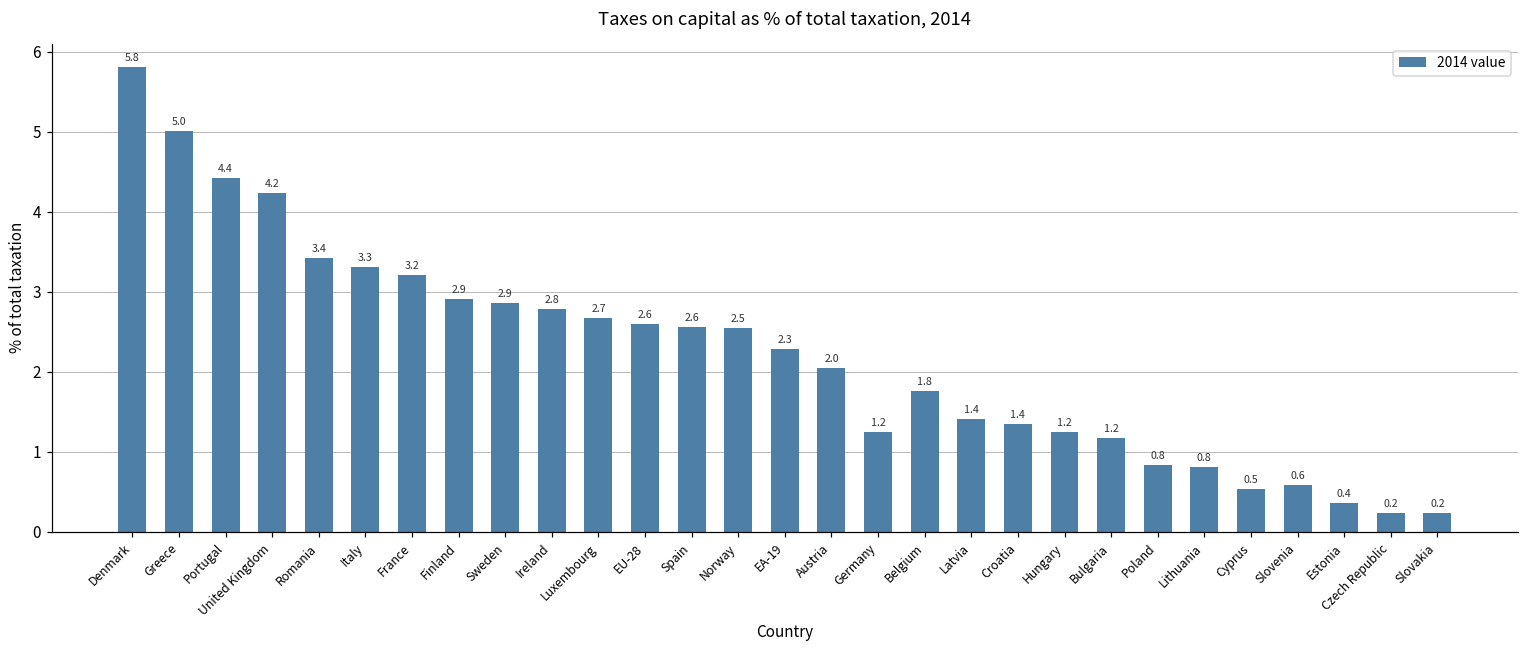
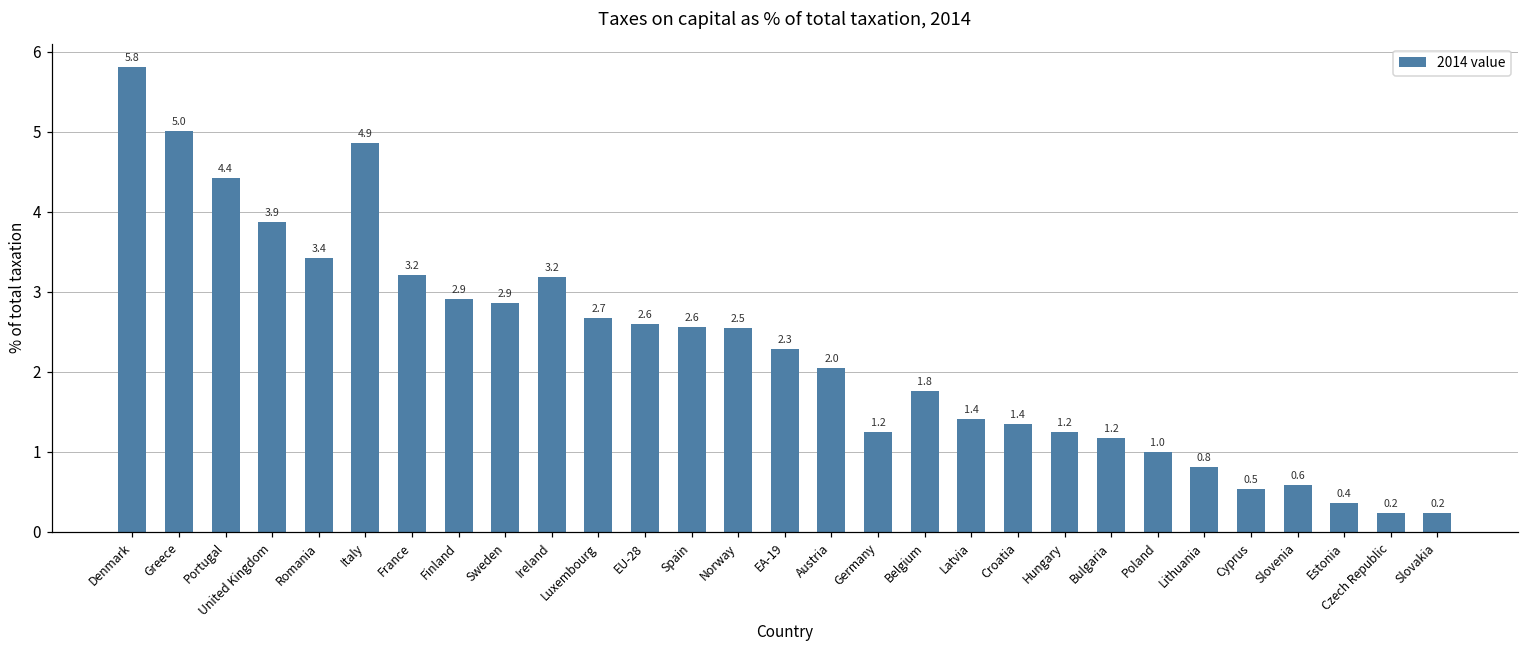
  {
    "Denmark": 5.8,
    "Greece": 5.0,
    "Portugal": 4.4,
-   "United Kingdom": 4.2,
+   "United Kingdom": 3.9,
    "Romania": 3.4,
-   "Italy": 3.3,
+   "Italy": 4.9,
    "France": 3.2,
    "Finland": 2.9,
    "Sweden": 2.9,
-   "Ireland": 2.8,
+   "Ireland": 3.2,
    "Luxembourg": 2.7,
    "EU-28": 2.6,
    "Spain": 2.6,
    "Norway": 2.5,
    "EA-19": 2.3,
    "Austria": 2.0,
    "Germany": 1.2,
    "Belgium": 1.8,
    "Latvia": 1.4,
    "Croatia": 1.4,
    "Hungary": 1.2,
    "Bulgaria": 1.2,
-   "Poland": 0.8,
+   "Poland": 1.0,
    "Lithuania": 0.8,
    "Cyprus": 0.5,
    "Slovenia": 0.6,
    "Estonia": 0.4,
    "Czech Republic": 0.2,
    "Slovakia": 0.2
  }
